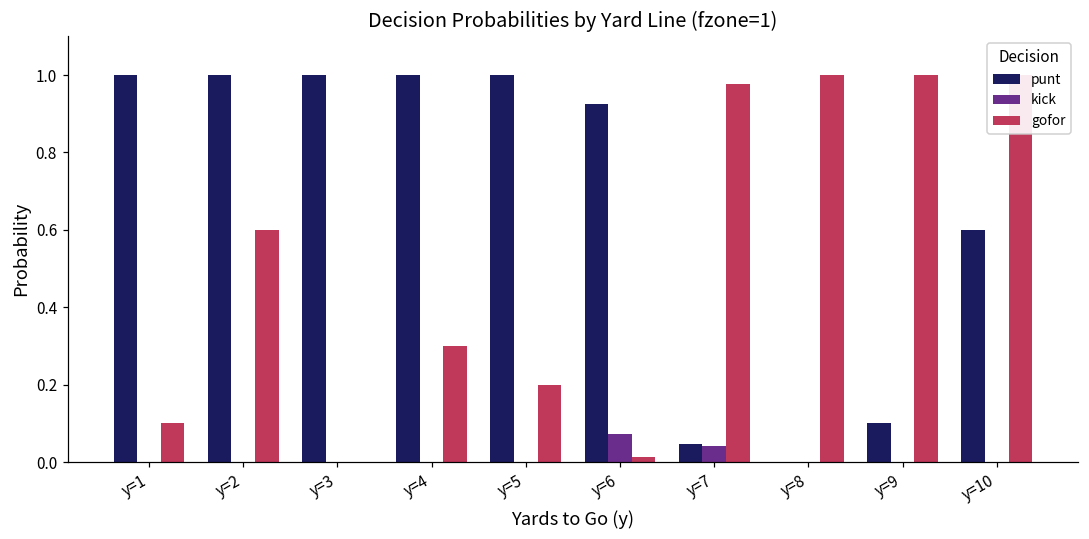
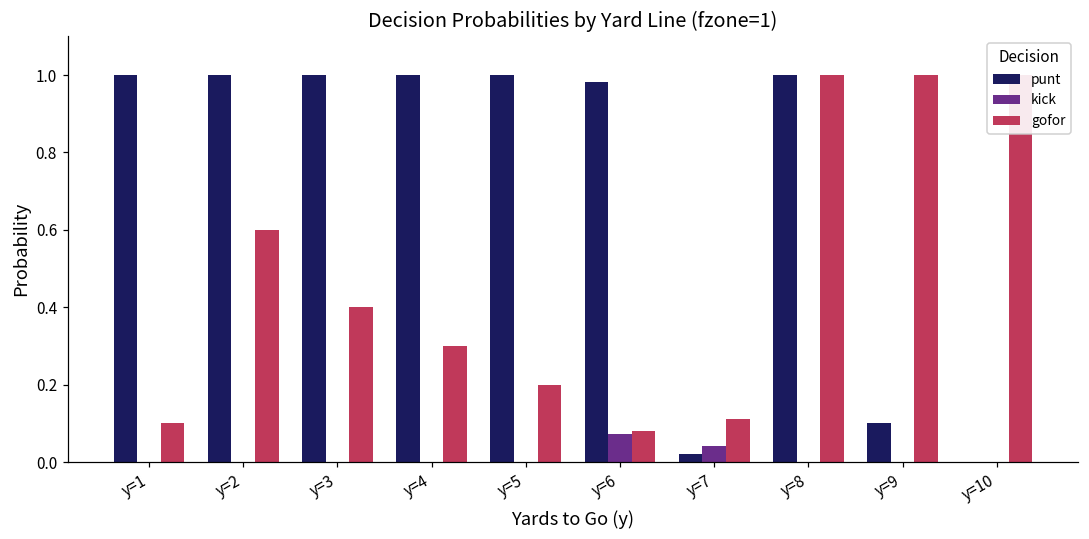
  {
    "punt": {
      "y=1": 1.00,
      "y=2": 1.00,
      "y=3": 1.00,
      "y=4": 1.00,
      "y=5": 1.00,
-     "y=6": 0.92,
-     "y=7": 0.05,
-     "y=8": 0,
+     "y=6": 0.98,
+     "y=7": 0.02,
+     "y=8": 1,
      "y=9": 0.10,
-     "y=10": 0.6
+     "y=10": 0.0
    },
    "kick": {
      "y=1": 0.00,
      "y=2": 0.00,
      "y=3": 0.00,
      "y=4": 0.00,
      "y=5": 0.00,
      "y=6": 0.07,
      "y=7": 0.04,
      "y=8": 0.00,
      "y=9": 0.00,
      "y=10": 0.00
    },
    "gofor": {
      "y=1": 0.10,
      "y=2": 0.60,
-     "y=3": 0.0,
+     "y=3": 0.4,
      "y=4": 0.30,
      "y=5": 0.20,
-     "y=6": 0.01,
-     "y=7": 0.98,
+     "y=6": 0.08,
+     "y=7": 0.11,
      "y=8": 1.00,
      "y=9": 1.00
    }
  }
